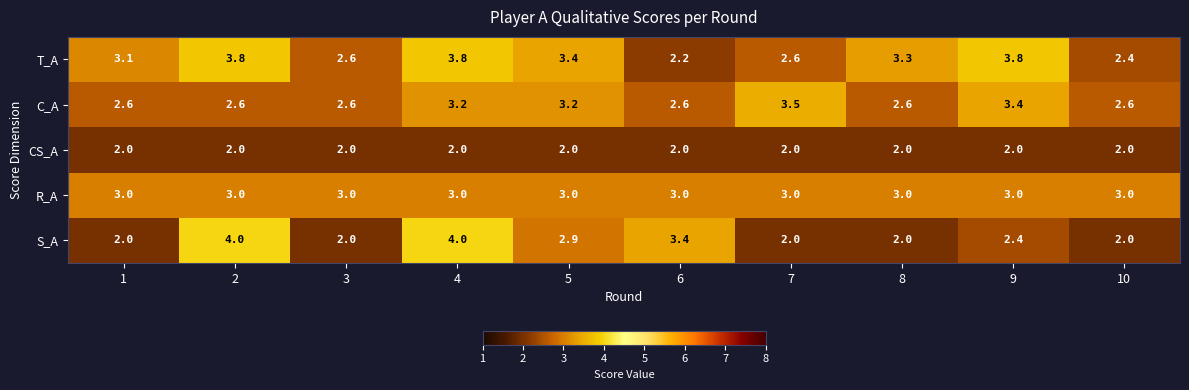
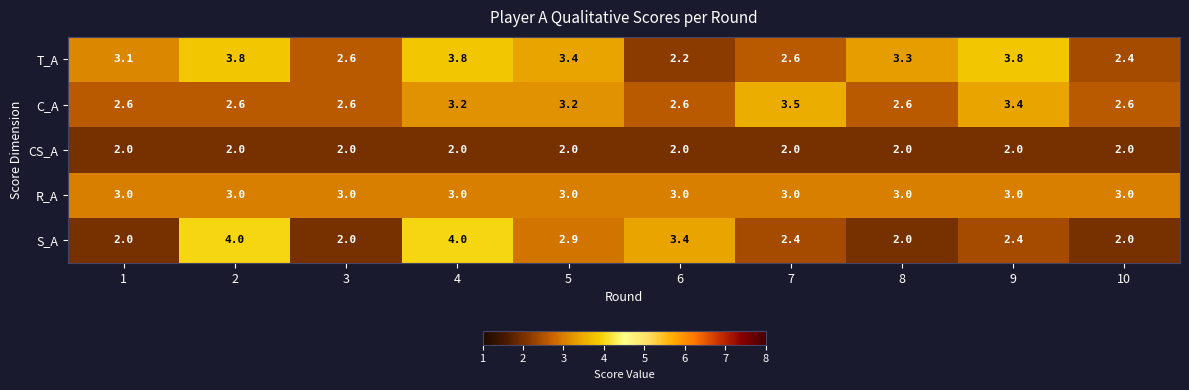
  {
    "T_A": {
      "1": 3.1,
      "2": 3.8,
      "3": 2.6,
      "4": 3.8,
      "5": 3.4,
      "6": 2.2,
      "7": 2.6,
      "8": 3.3,
      "9": 3.8,
      "10": 2.4
    },
    "C_A": {
      "1": 2.6,
      "2": 2.6,
      "3": 2.6,
      "4": 3.2,
      "5": 3.2,
      "6": 2.6,
      "7": 3.5,
      "8": 2.6,
      "9": 3.4,
      "10": 2.6
    },
    "CS_A": {
      "1": 2.0,
      "2": 2.0,
      "3": 2.0,
      "4": 2.0,
      "5": 2.0,
      "6": 2.0,
      "7": 2.0,
      "8": 2.0,
      "9": 2.0,
      "10": 2.0
    },
    "R_A": {
      "1": 3.0,
      "2": 3.0,
      "3": 3.0,
      "4": 3.0,
      "5": 3.0,
      "6": 3.0,
      "7": 3.0,
      "8": 3.0,
      "9": 3.0,
      "10": 3.0
    },
    "S_A": {
      "1": 2.0,
      "2": 4.0,
      "3": 2.0,
      "4": 4.0,
      "5": 2.9,
      "6": 3.4,
-     "7": 2.0,
+     "7": 2.4,
      "8": 2.0,
      "9": 2.4,
      "10": 2.0
    }
  }
